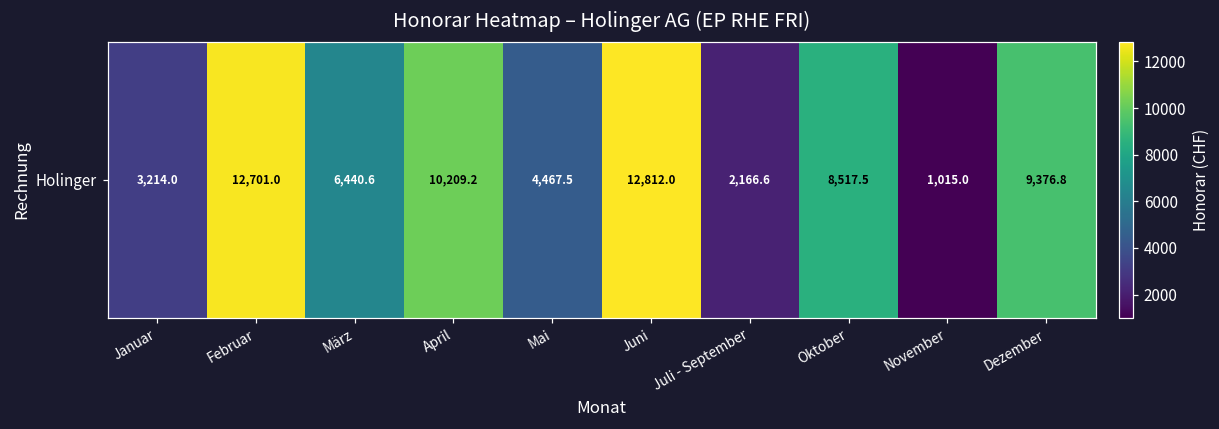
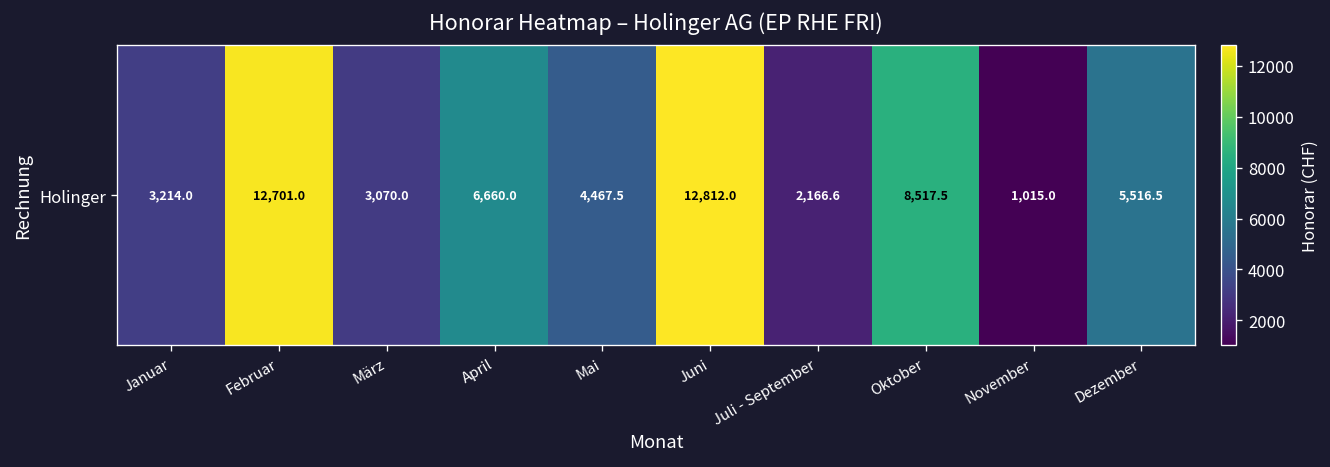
  {
    "Holinger": {
      "Januar": "3,214.0",
      "Februar": "12,701.0",
-     "März": "6,440.6",
-     "April": "10,209.2",
+     "März": "3,070.0",
+     "April": "6,660.0",
      "Mai": "4,467.5",
      "Juni": "12,812.0",
      "Juli - September": "2,166.6",
      "Oktober": "8,517.5",
      "November": "1,015.0",
-     "Dezember": "9,376.8"
+     "Dezember": "5,516.5"
    }
  }
